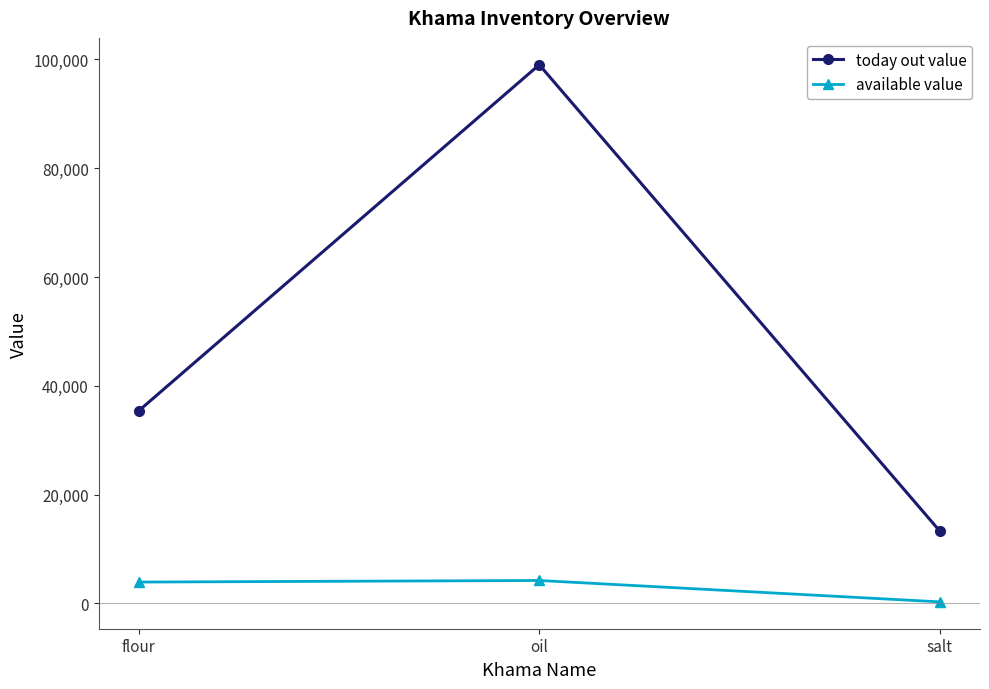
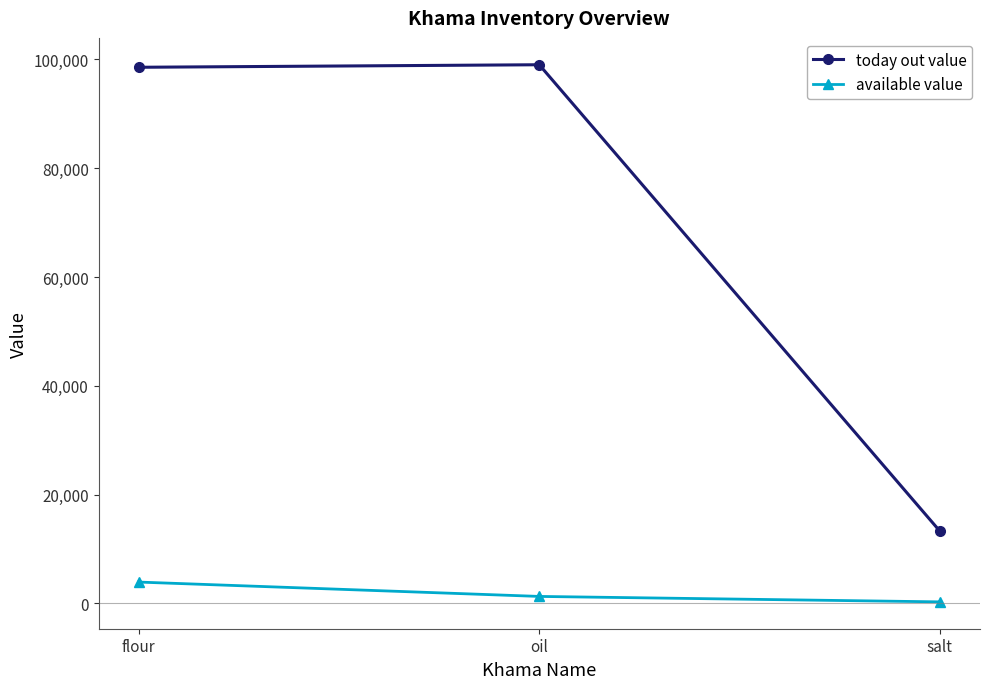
  {
    "today out value": {
-     "flour": "35,000",
+     "flour": "99,000",
      "oil": "99,000",
      "salt": "13,000"
    },
    "available value": {
      "flour": "4,000",
-     "oil": "4,000",
+     "oil": "1,000",
      "salt": "0"
    }
  }
